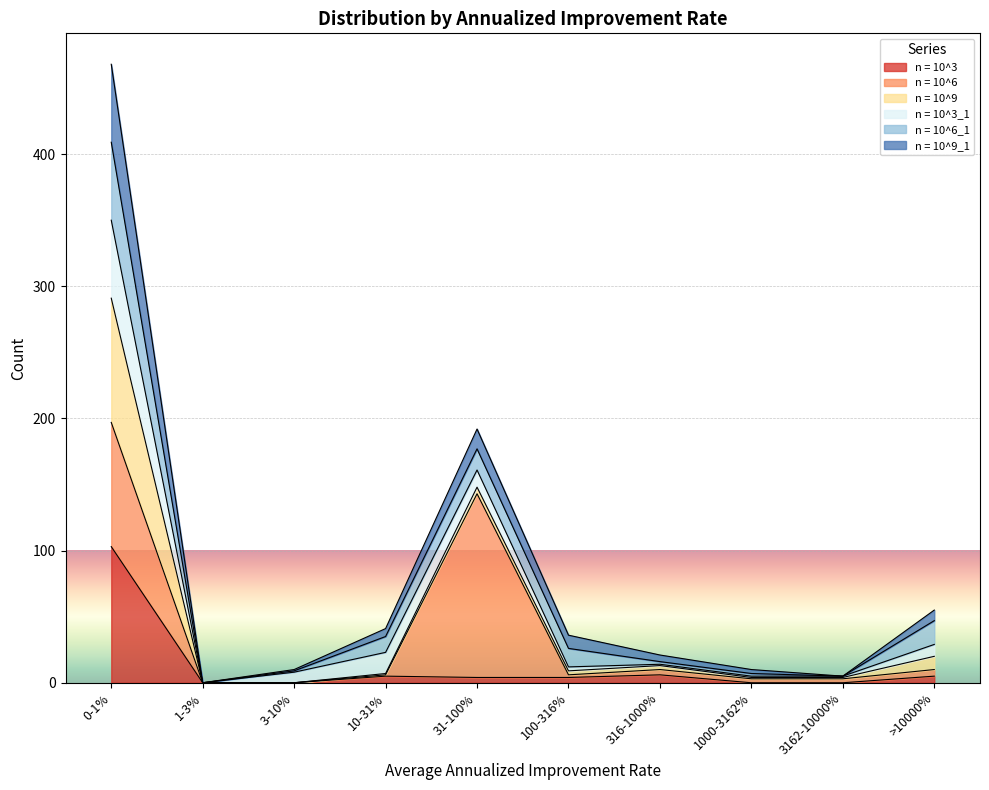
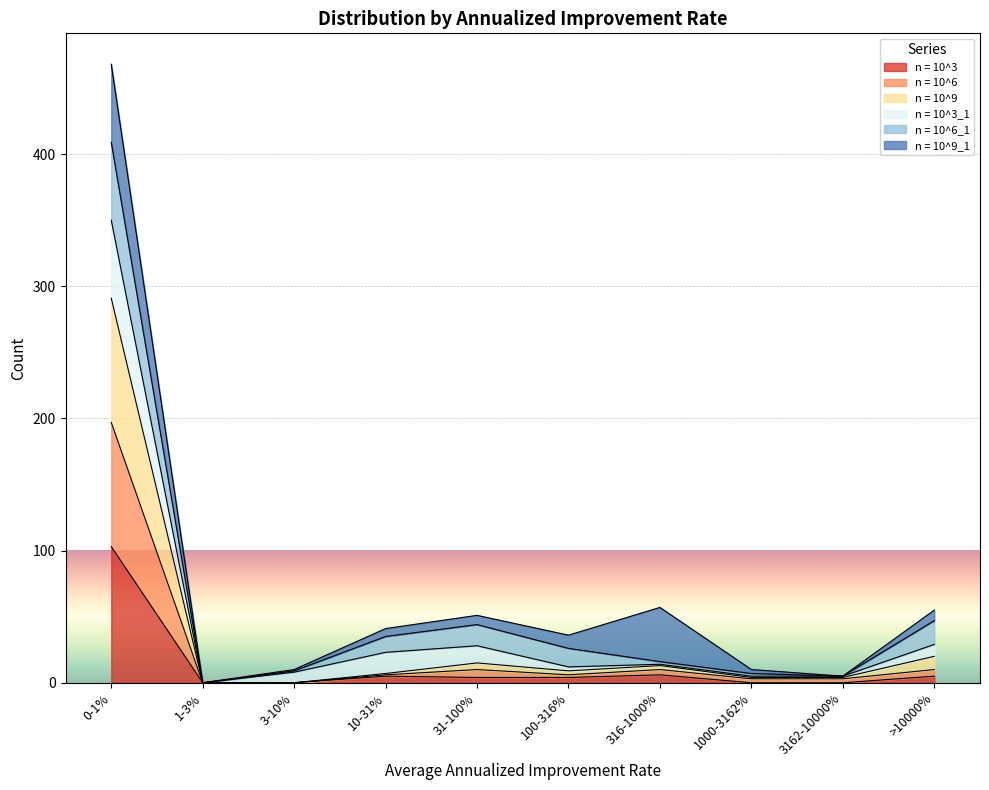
  {
    "n = 10^3": {
      "0-1%": 103,
      "31-100%": 4,
      "100-316%": 4,
      "316-1000%": 6,
      "1000-3162%": 0,
      "3162-10000%": 0,
      ">10000%": 5
    },
    "n = 10^6": {
      "0-1%": 94,
-     "31-100%": 139,
+     "31-100%": 6,
      "100-316%": 2,
      "316-1000%": 4,
      ">10000%": 5
    },
    "n = 10^9": {
      "0-1%": 94,
      "31-100%": 5,
      "100-316%": 3,
      ">10000%": 10
    },
    "n = 10^3_1": {
      "0-1%": 59,
      "10-31%": 16,
      "31-100%": 13,
      "100-316%": 3,
      ">10000%": 9
    },
    "n = 10^6_1": {
      "0-1%": 59,
      "10-31%": 12,
      "31-100%": 16,
      "100-316%": 14,
      "316-1000%": 2,
      "1000-3162%": 2,
      ">10000%": 18
    },
    "n = 10^9_1": {
      "0-1%": 59,
      "10-31%": 6,
-     "31-100%": 15,
+     "31-100%": 7,
      "100-316%": 10,
-     "316-1000%": 5,
+     "316-1000%": 41,
      "1000-3162%": 3,
      ">10000%": 8
    }
  }
